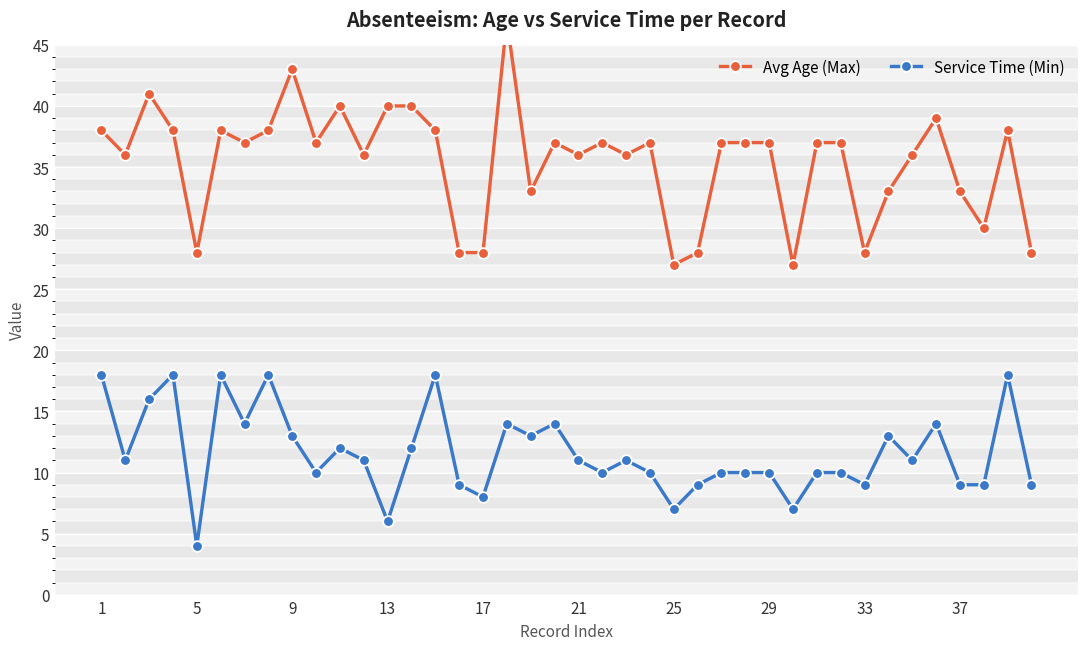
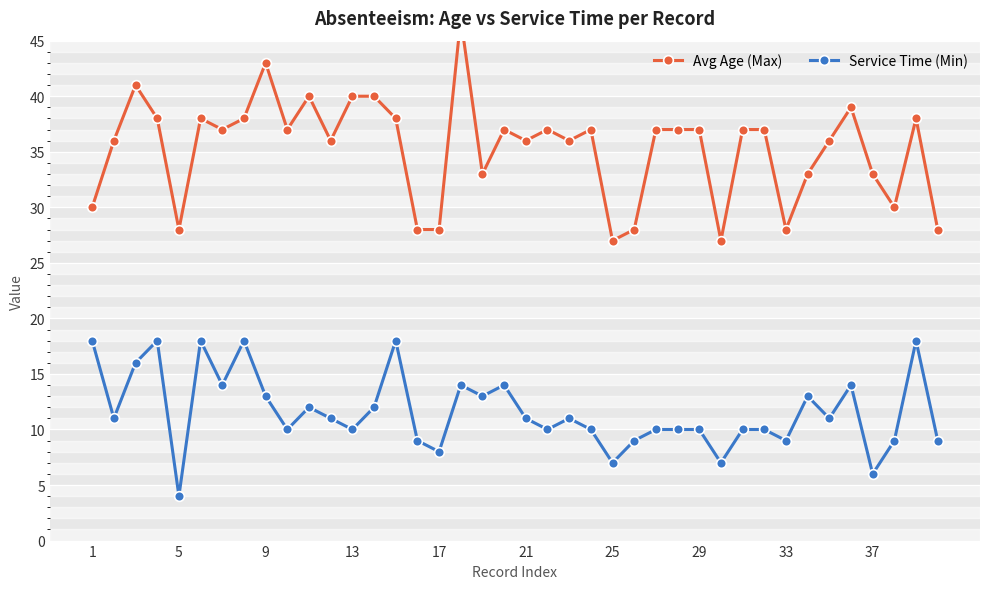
  {
    "Avg Age (Max)": {
-     "1": 38,
+     "1": 30,
      "5": 28,
      "9": 43,
      "13": 40,
      "17": 28,
      "21": 36,
      "25": 27,
      "29": 37,
      "33": 28,
      "37": 33
    },
    "Service Time (Min)": {
      "1": 18,
      "5": 4,
      "9": 13,
-     "13": 6,
+     "13": 10,
      "17": 8,
      "21": 11,
      "25": 7,
      "29": 10,
      "33": 9,
-     "37": 9
+     "37": 6
    }
  }
